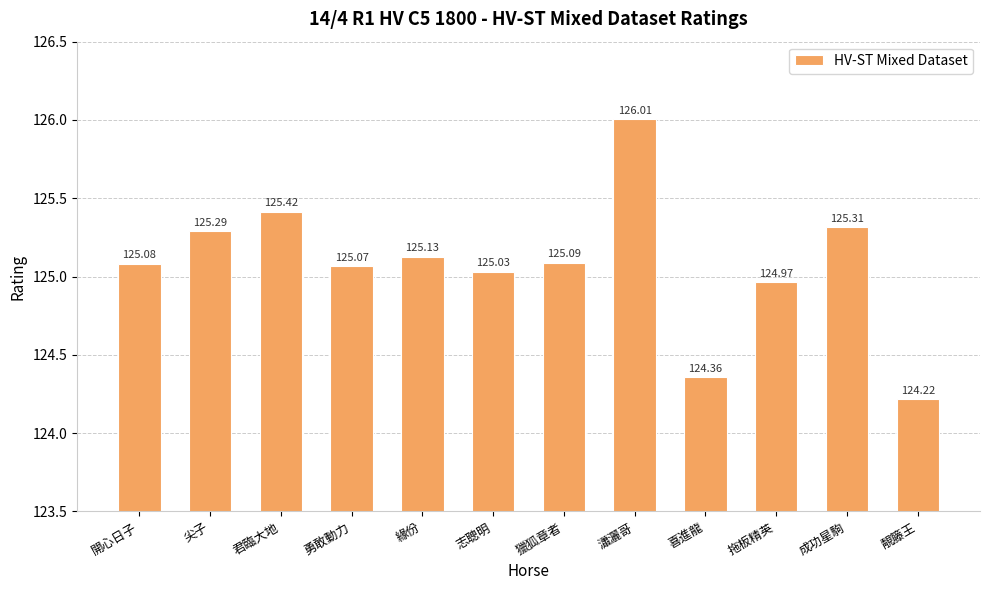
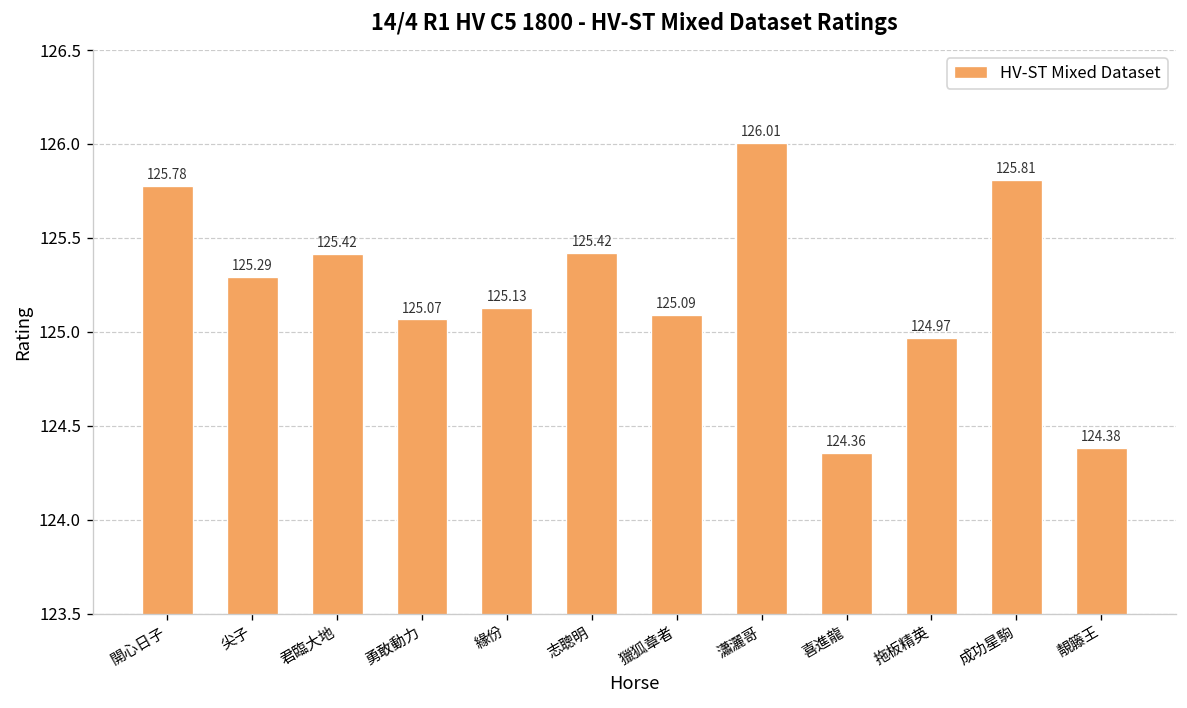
  {
-   "開心日子": 125.08,
+   "開心日子": 125.78,
    "尖子": 125.29,
    "君臨大地": 125.42,
    "勇敢動力": 125.07,
    "緣份": 125.13,
-   "志聰明": 125.03,
+   "志聰明": 125.42,
    "獵狐章者": 125.09,
    "瀟灑哥": 126.01,
    "喜進龍": 124.36,
    "拖板精英": 124.97,
-   "成功星駒": 125.31,
-   "靚籐王": 124.22
+   "成功星駒": 125.81,
+   "靚籐王": 124.38
  }
